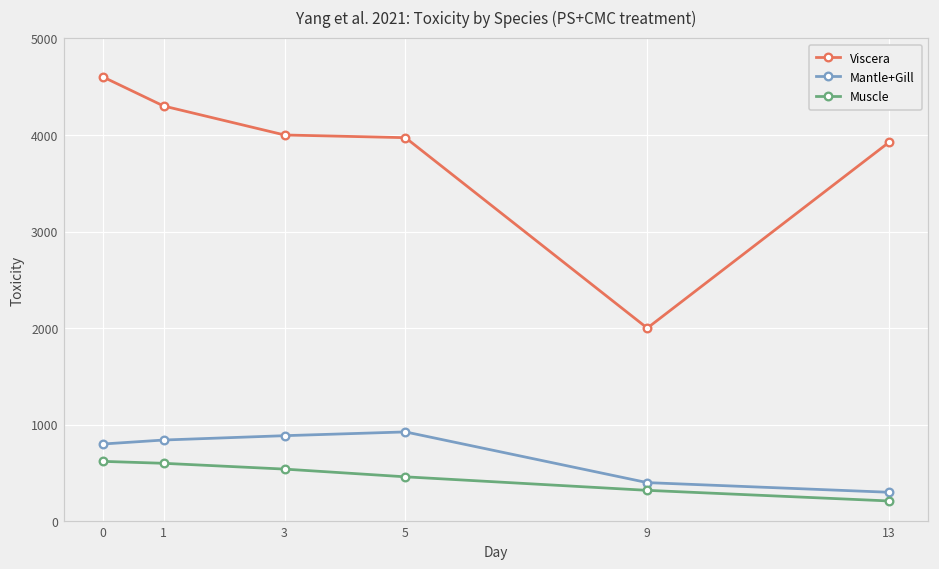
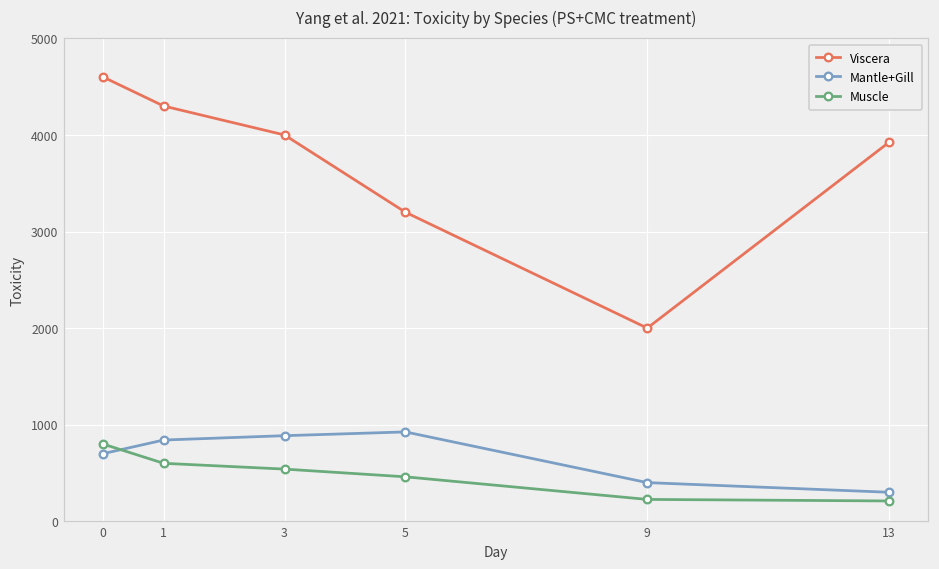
  {
    "Viscera": {
      "0": 4600,
      "1": 4300,
      "3": 4000,
-     "5": 4000,
+     "5": 3200,
      "9": 2000,
      "13": 3900
    },
    "Mantle+Gill": {
-     "0": 800,
+     "0": 700,
      "1": 800,
      "3": 900,
      "5": 900,
      "9": 400,
      "13": 300
    },
    "Muscle": {
-     "0": 600,
+     "0": 800,
      "1": 600,
      "3": 500,
      "5": 500,
-     "9": 300,
+     "9": 200,
      "13": 200
    }
  }
